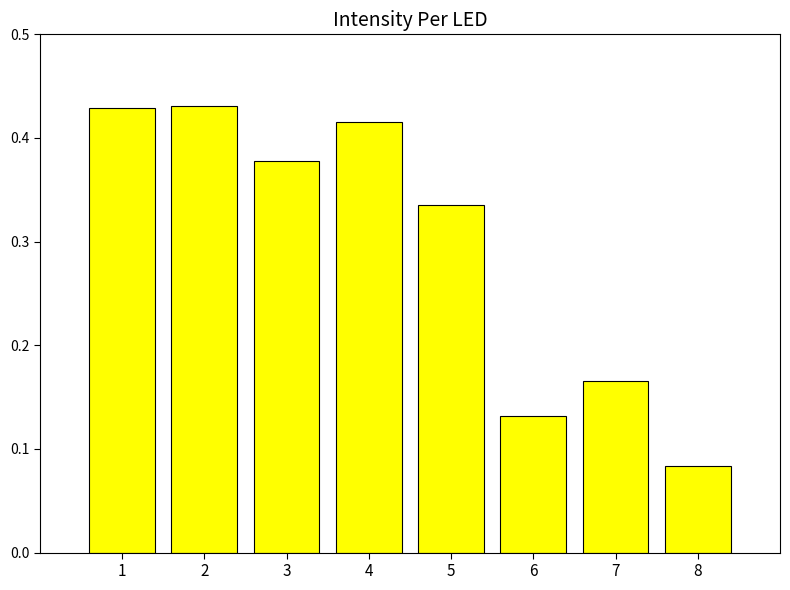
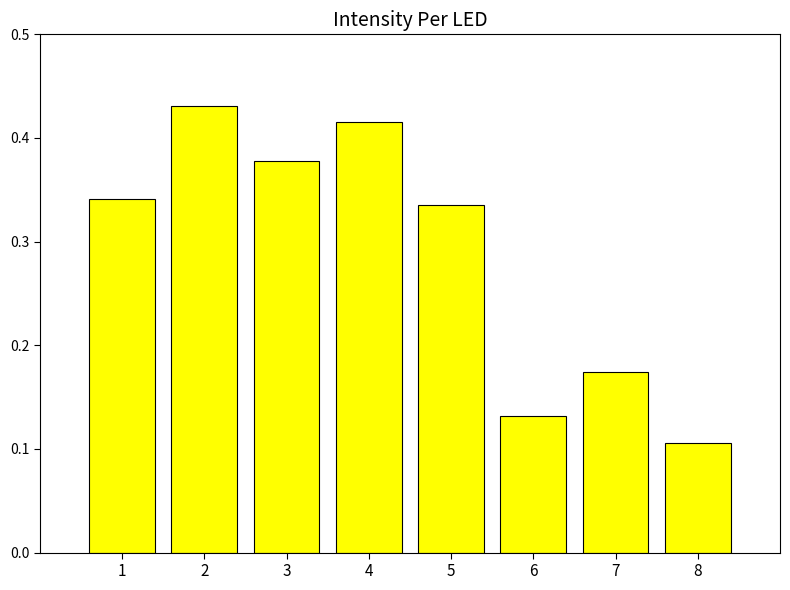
  {
-   "1": 0.429,
+   "1": 0.341,
    "2": 0.431,
    "3": 0.378,
    "4": 0.416,
    "5": 0.336,
    "6": 0.132,
-   "7": 0.166,
-   "8": 0.084
+   "7": 0.174,
+   "8": 0.106
  }
